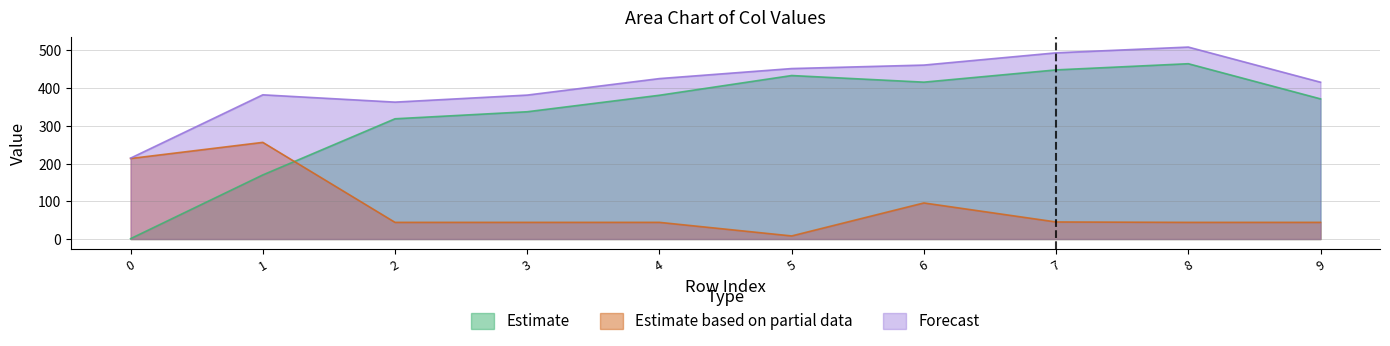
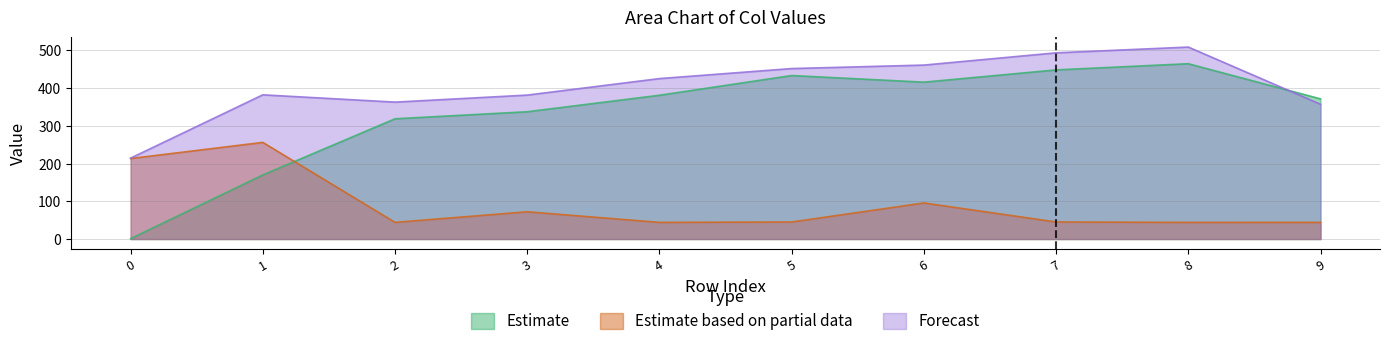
  {
    "Estimate": {
      "0": 0,
      "1": 170,
      "2": 320,
      "3": 340,
      "4": 380,
      "5": 430,
      "6": 420,
      "7": 450,
      "8": 460,
      "9": 370
    },
    "Estimate based on partial data": {
      "1": 260,
      "2": 40,
-     "3": 40,
+     "3": 70,
      "4": 40,
-     "5": 10,
+     "5": 50,
      "6": 100,
      "7": 50,
      "8": 40,
      "9": 40
    },
    "Forecast": {
      "1": 380,
      "2": 360,
      "3": 380,
      "4": 430,
      "5": 450,
      "6": 460,
      "7": 490,
      "8": 510,
-     "9": 420
+     "9": 360
    }
  }
